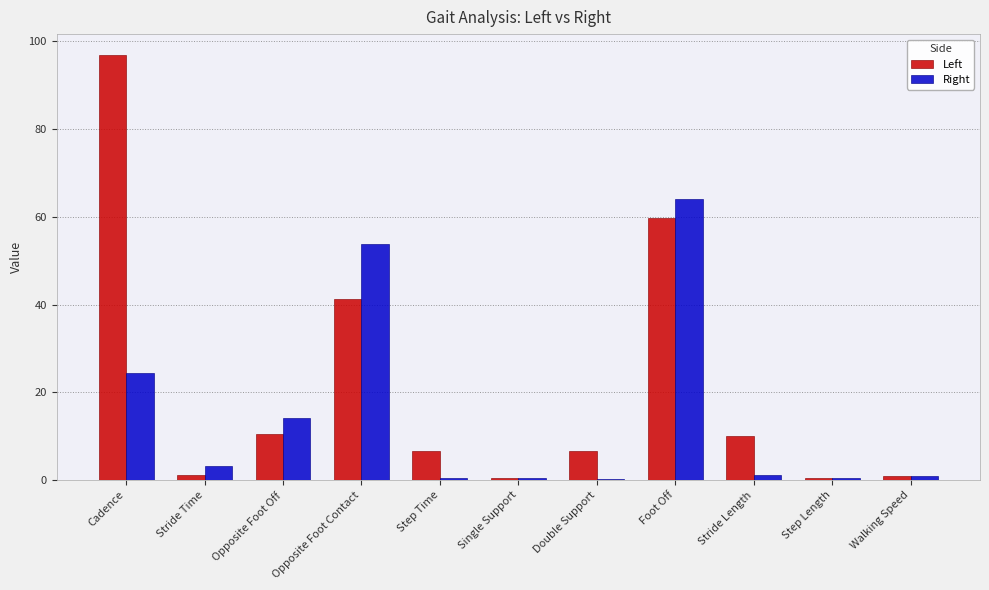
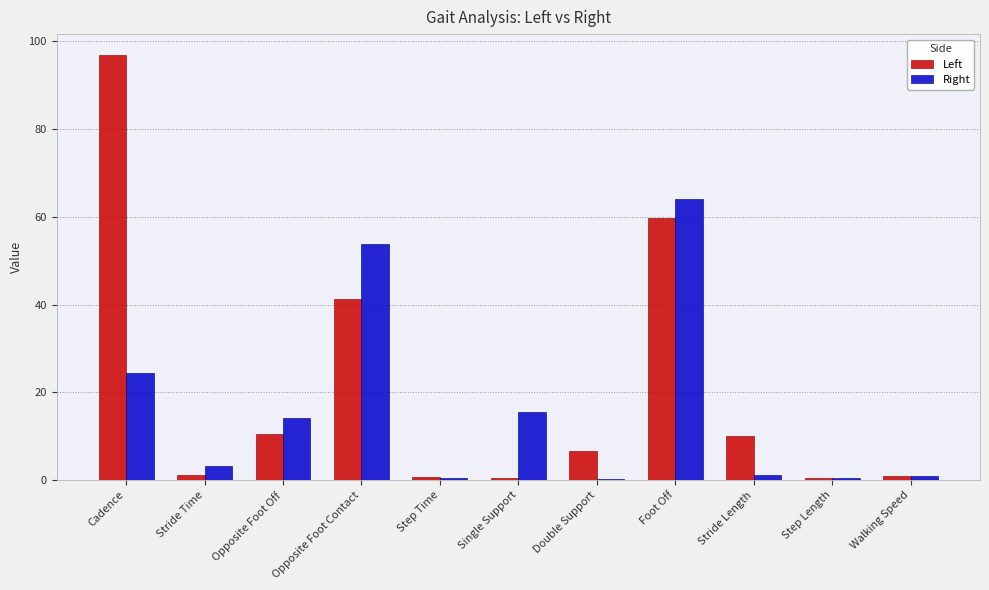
  {
    "Left": {
      "Cadence": 97,
      "Stride Time": 1,
      "Opposite Foot Off": 10,
      "Opposite Foot Contact": 41,
-     "Step Time": 7,
+     "Step Time": 1,
      "Double Support": 7,
      "Foot Off": 60,
      "Stride Length": 10,
      "Walking Speed": 1
    },
    "Right": {
      "Cadence": 24,
      "Stride Time": 3,
      "Opposite Foot Off": 14,
      "Opposite Foot Contact": 54,
      "Step Time": 1,
-     "Single Support": 1,
+     "Single Support": 16,
      "Foot Off": 64,
      "Stride Length": 1,
      "Walking Speed": 1
    }
  }
